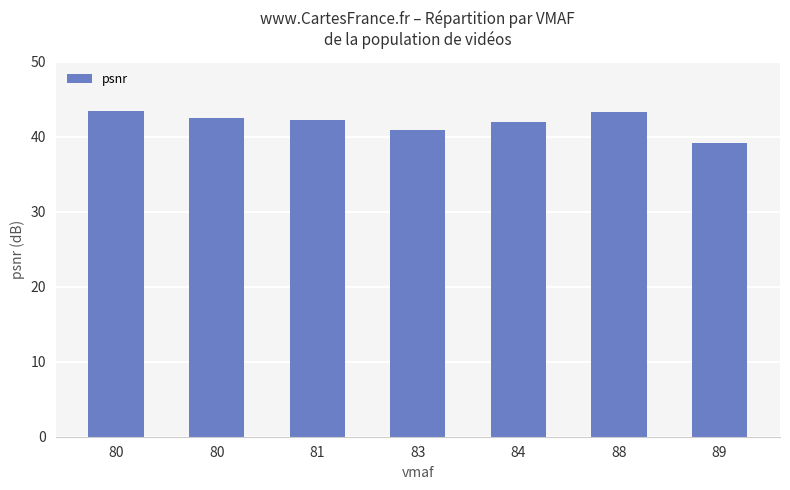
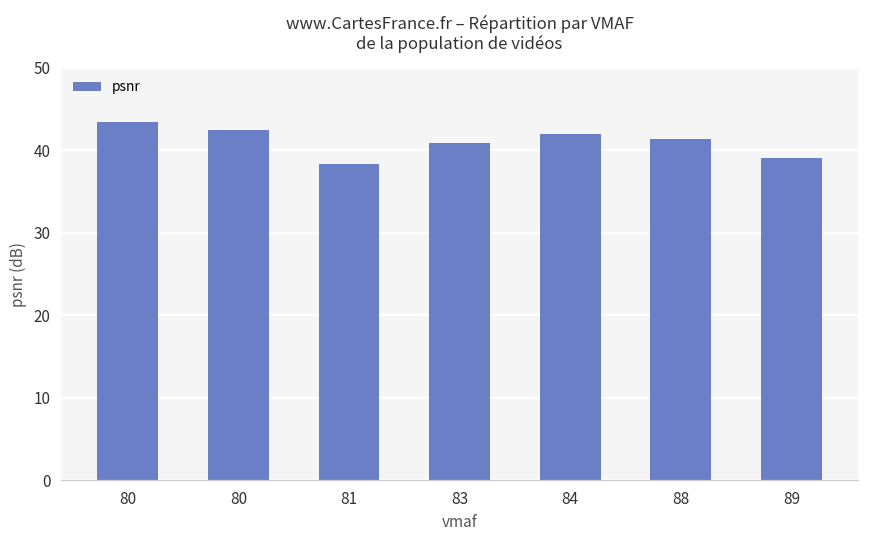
  {
-   "81": 42,
+   "81": 38,
    "83": 41,
    "84": 42,
-   "88": 43,
+   "88": 41,
    "89": 39
  }
